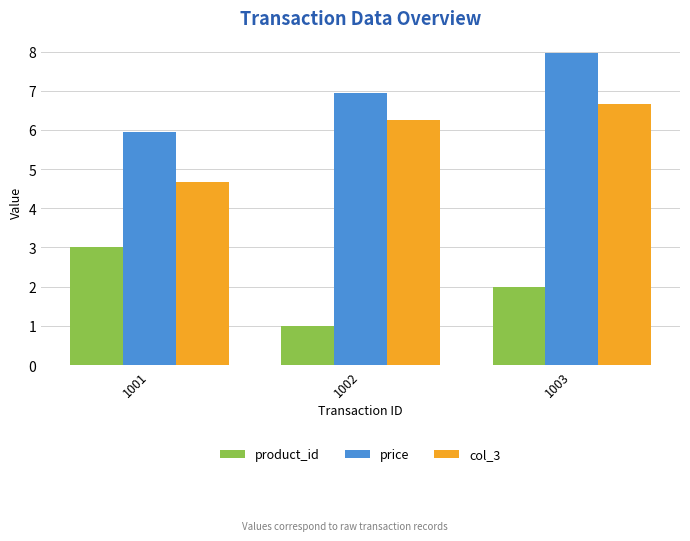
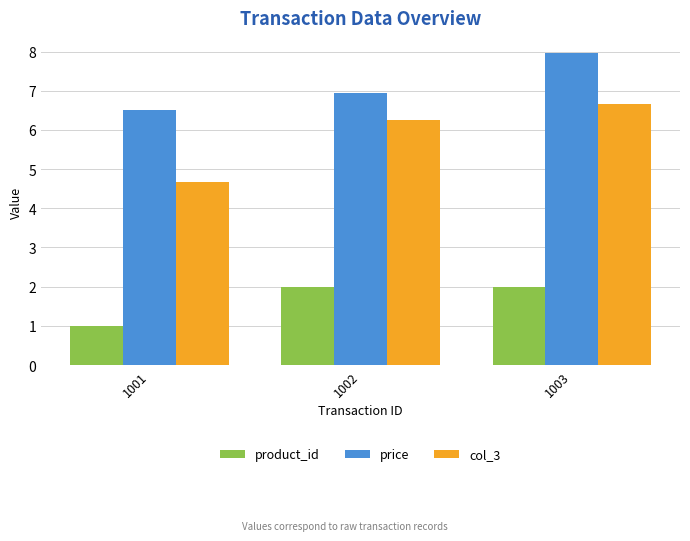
  {
    "product_id": {
-     "1001": 3,
-     "1002": 1,
+     "1001": 1,
+     "1002": 2,
      "1003": 2
    },
    "price": {
-     "1001": 6.0,
+     "1001": 6.5,
      "1002": 7.0,
      "1003": 8.0
    },
    "col_3": {
      "1001": 4.7,
      "1002": 6.3,
      "1003": 6.7
    }
  }
